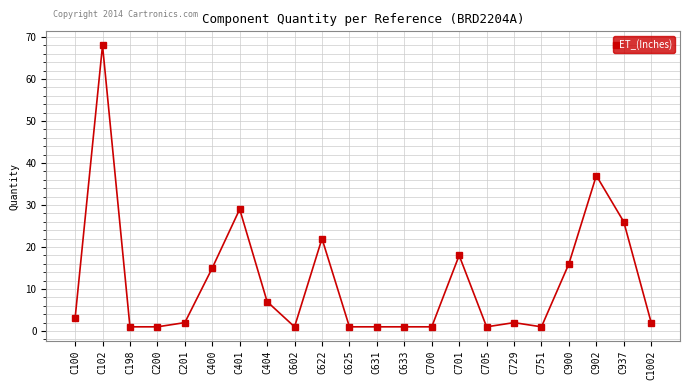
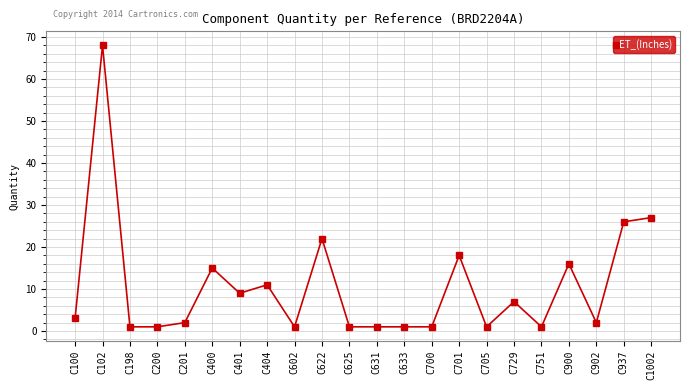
  {
    "C100": 3,
    "C102": 68,
    "C198": 1,
    "C200": 1,
    "C201": 2,
    "C400": 15,
-   "C401": 29,
-   "C404": 7,
+   "C401": 9,
+   "C404": 11,
    "C602": 1,
    "C622": 22,
    "C625": 1,
    "C631": 1,
    "C633": 1,
    "C700": 1,
    "C701": 18,
    "C705": 1,
-   "C729": 2,
+   "C729": 7,
    "C751": 1,
    "C900": 16,
-   "C902": 37,
+   "C902": 2,
    "C937": 26,
-   "C1002": 2
+   "C1002": 27
  }
